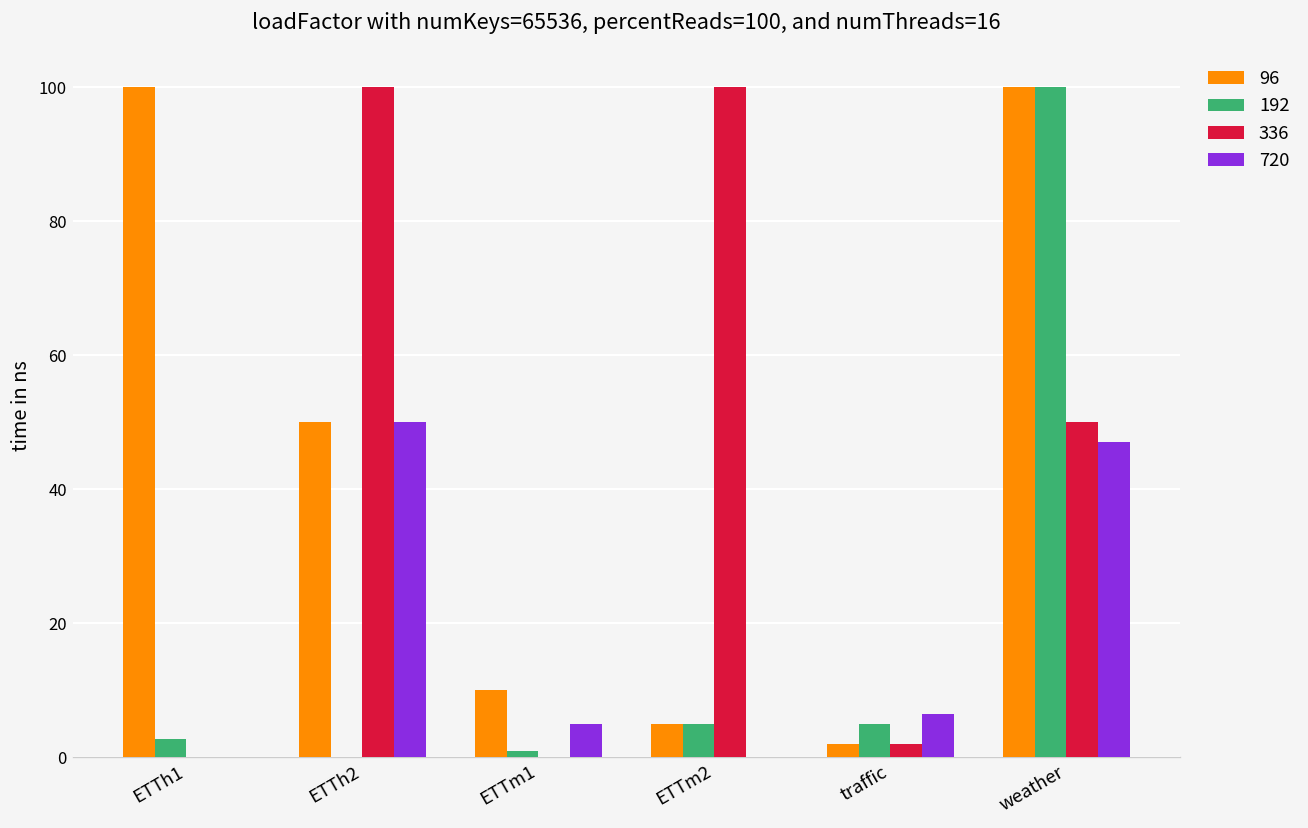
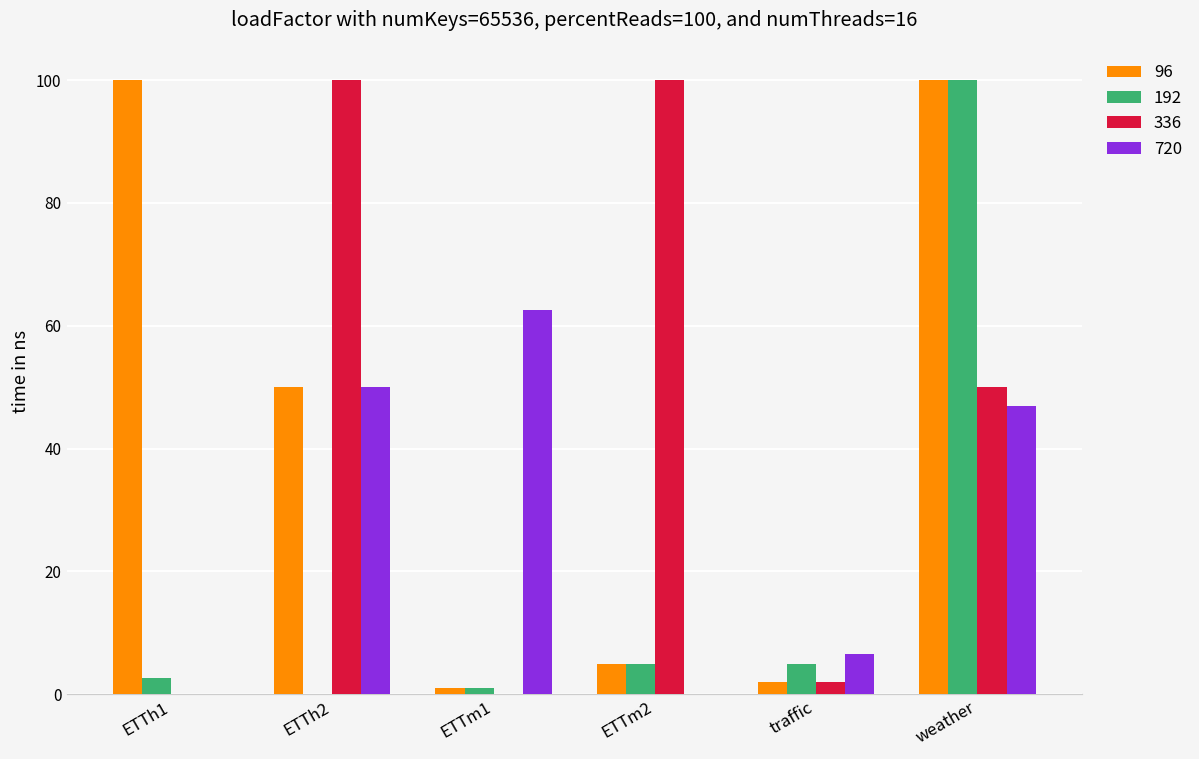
  {
    "96": {
      "ETTh1": 100,
      "ETTh2": 50,
-     "ETTm1": 10,
+     "ETTm1": 1,
      "ETTm2": 5,
      "traffic": 2,
      "weather": 100
    },
    "192": {
      "ETTh1": 3,
      "ETTm1": 1,
      "ETTm2": 5,
      "traffic": 5,
      "weather": 100
    },
    "336": {
      "ETTh2": 100,
      "ETTm2": 100,
      "traffic": 2,
      "weather": 50
    },
    "720": {
      "ETTh2": 50,
-     "ETTm1": 5,
+     "ETTm1": 63,
      "traffic": 7,
      "weather": 47
    }
  }
